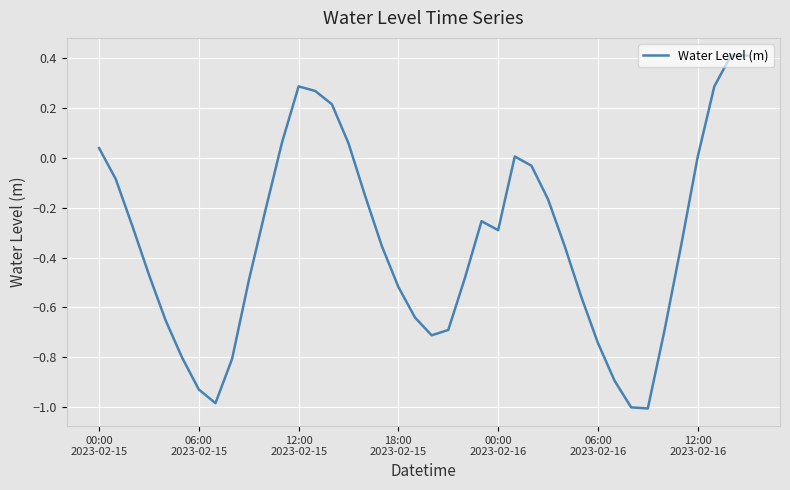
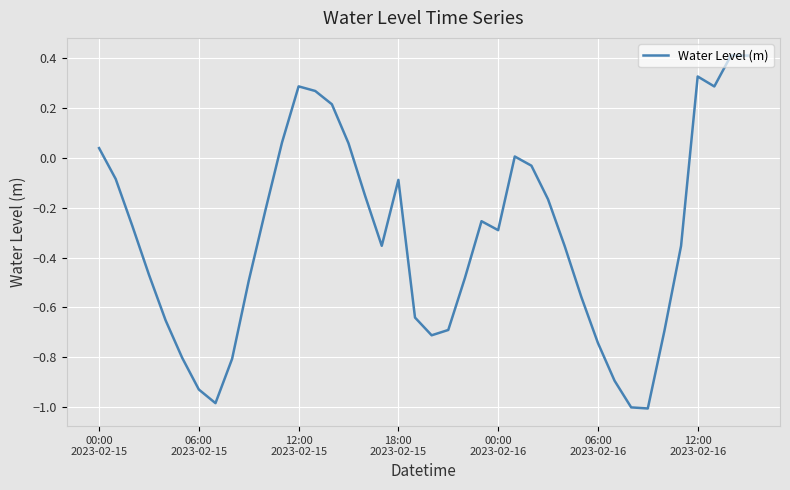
  {
    "00:00 2023-02-15": 0.04,
    "06:00 2023-02-15": -0.93,
    "12:00 2023-02-15": 0.29,
-   "18:00 2023-02-15": -0.52,
+   "18:00 2023-02-15": -0.09,
    "00:00 2023-02-16": -0.29,
    "06:00 2023-02-16": -0.74,
-   "12:00 2023-02-16": 0.00
+   "12:00 2023-02-16": 0.33
  }
